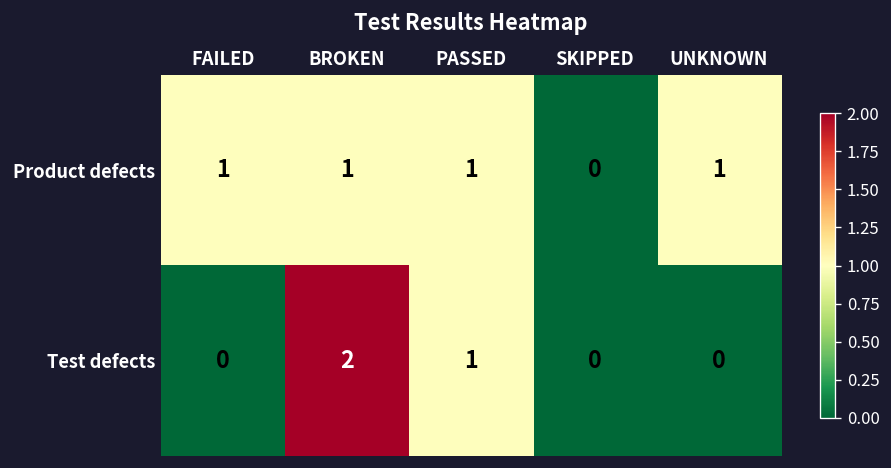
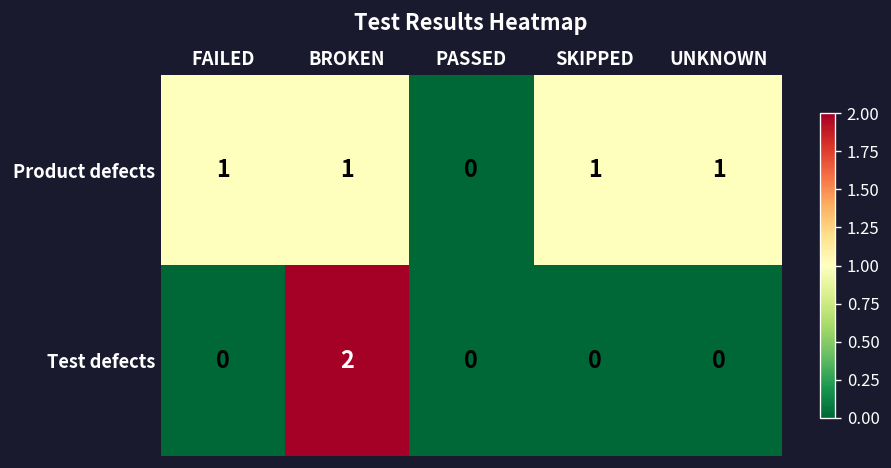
  {
    "Product defects": {
      "FAILED": 1,
      "BROKEN": 1,
-     "PASSED": 1,
-     "SKIPPED": 0,
+     "PASSED": 0,
+     "SKIPPED": 1,
      "UNKNOWN": 1
    },
    "Test defects": {
      "FAILED": 0,
      "BROKEN": 2,
-     "PASSED": 1,
+     "PASSED": 0,
      "SKIPPED": 0,
      "UNKNOWN": 0
    }
  }
